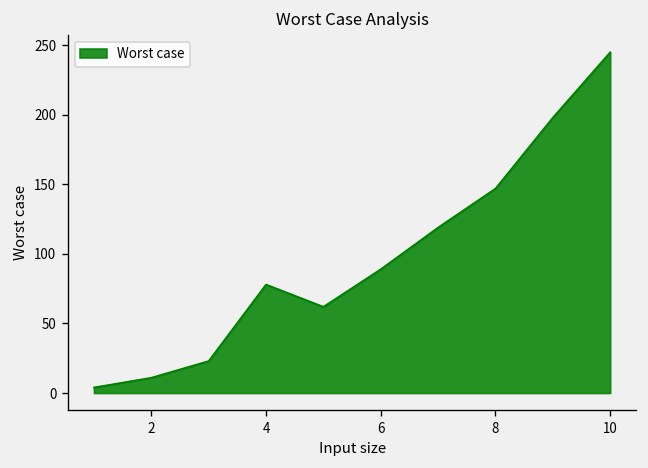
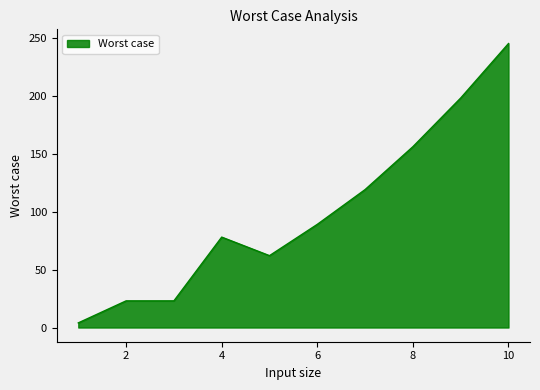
  {
-   "2": 11,
+   "2": 23,
    "4": 78,
    "6": 89,
-   "8": 147,
+   "8": 156,
    "10": 245
  }
